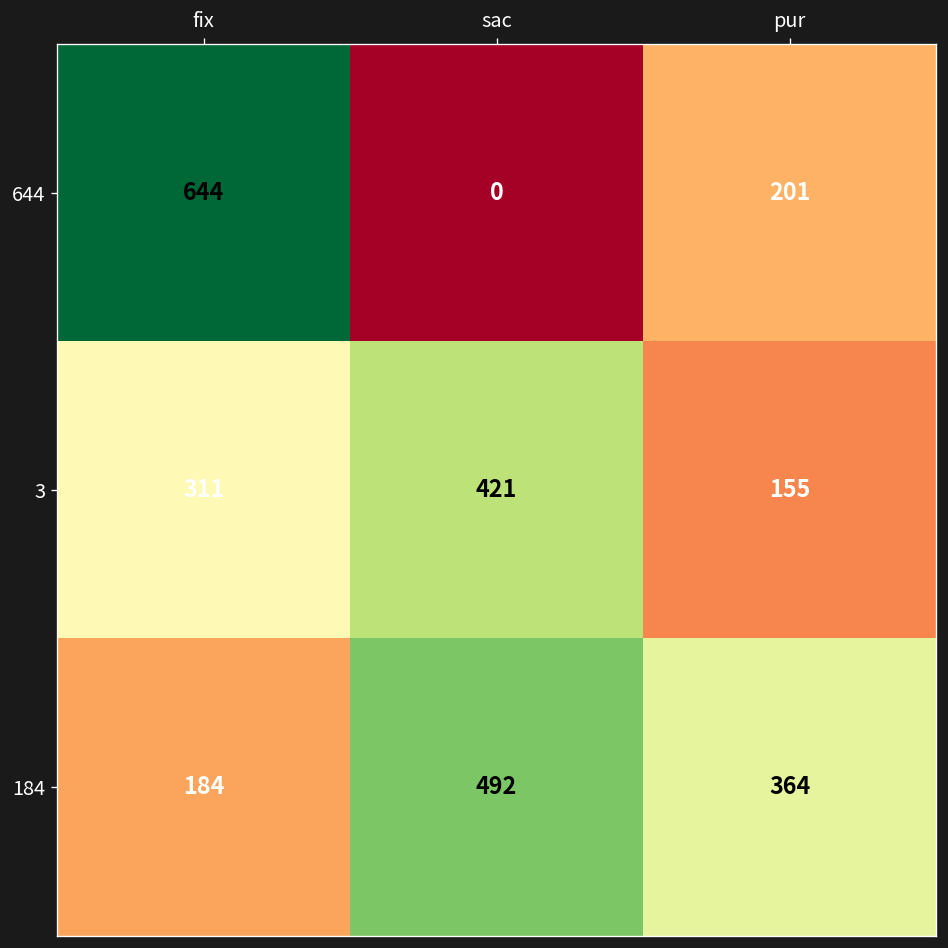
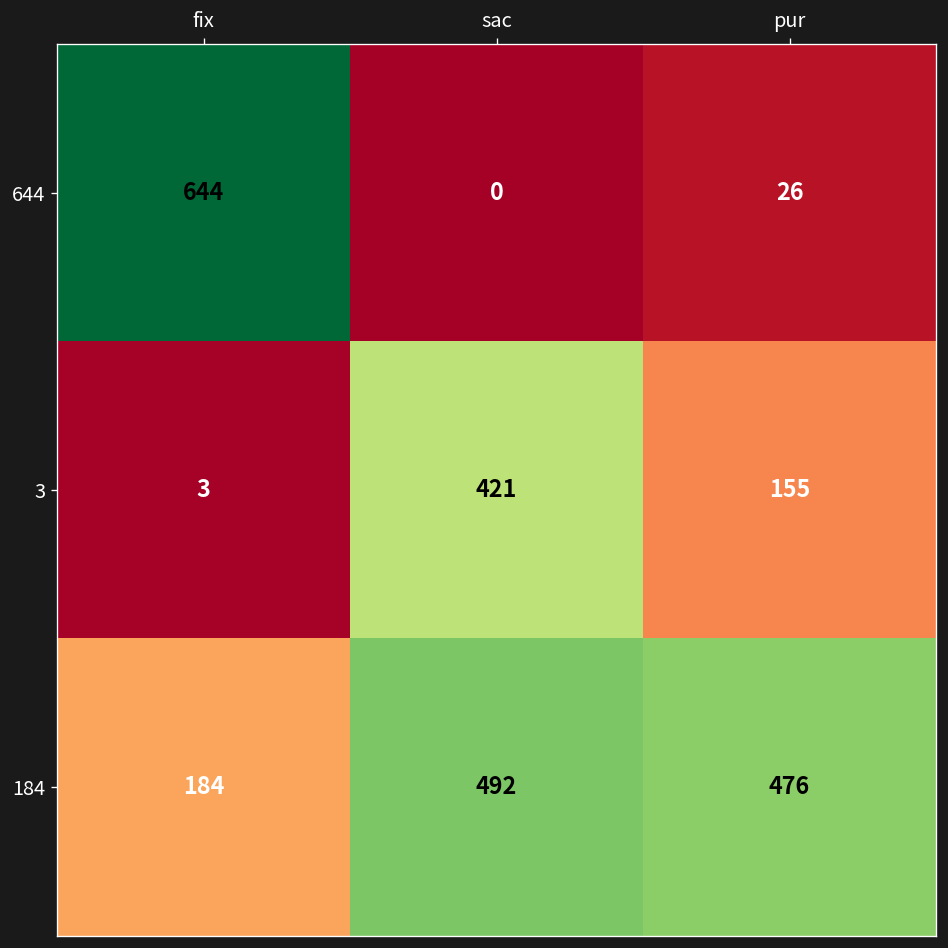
  {
    "644": {
      "fix": 644,
      "sac": 0,
-     "pur": 201
+     "pur": 26
    },
    "3": {
-     "fix": 311,
+     "fix": 3,
      "sac": 421,
      "pur": 155
    },
    "184": {
      "fix": 184,
      "sac": 492,
-     "pur": 364
+     "pur": 476
    }
  }
